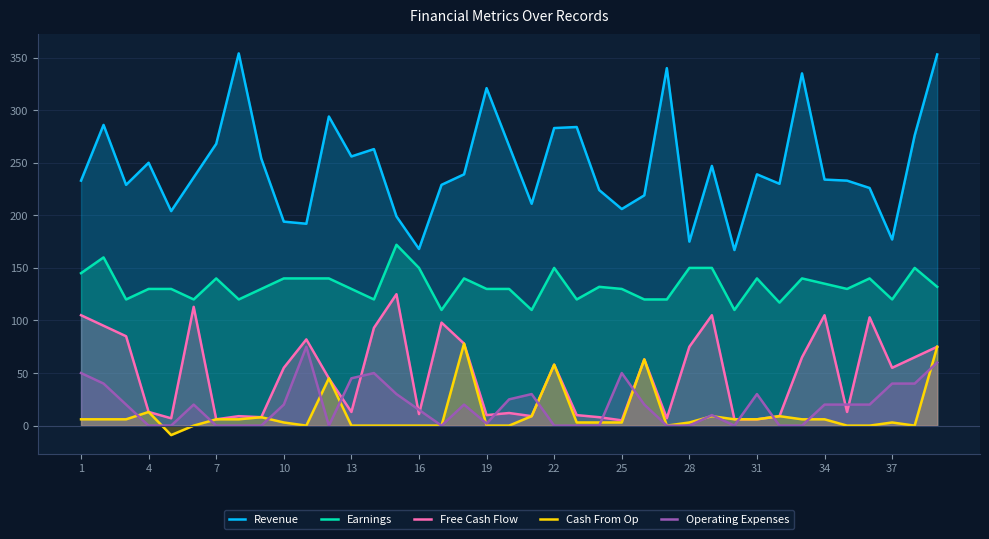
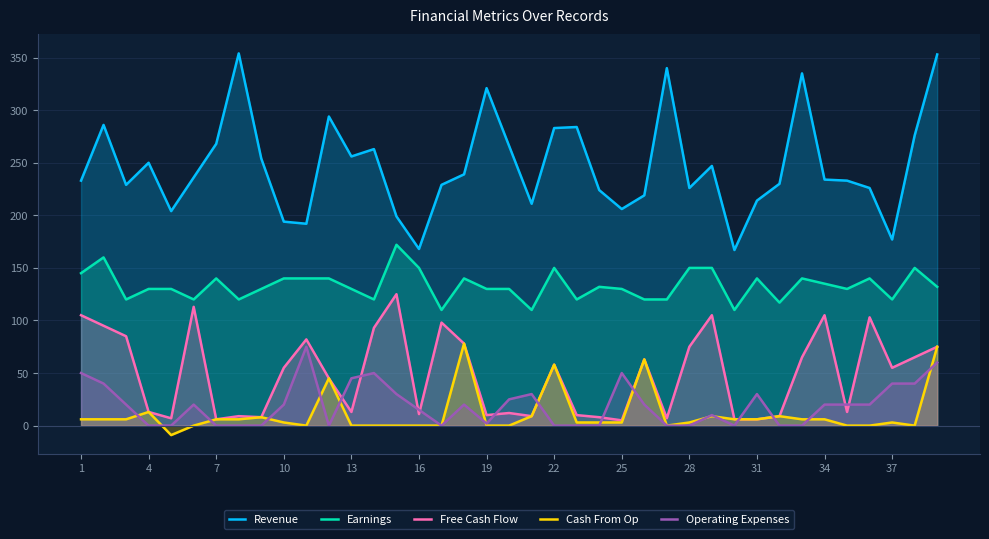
  {
    "Revenue": {
      "1": 233,
      "4": 250,
      "7": 268,
      "10": 194,
      "13": 256,
      "16": 168,
      "19": 321,
      "22": 283,
      "25": 206,
-     "28": 175,
-     "31": 239,
+     "28": 226,
+     "31": 214,
      "34": 234,
      "37": 177
    },
    "Earnings": {
      "1": 145,
      "4": 130,
      "7": 140,
      "10": 140,
      "13": 130,
      "16": 150,
      "19": 130,
      "22": 150,
      "25": 130,
      "28": 150,
      "31": 140,
      "34": 135,
      "37": 120
    },
    "Free Cash Flow": {
      "1": 105,
      "10": 55,
      "13": 13,
      "16": 11,
      "19": 10,
      "28": 75,
      "34": 105,
      "37": 55
    },
    "Operating Expenses": {
      "1": 50,
      "4": 0,
      "7": 0,
      "10": 20,
      "13": 45,
      "16": 15,
      "22": 0,
      "25": 50,
      "28": 0,
      "31": 30,
      "34": 20,
      "37": 40
    }
  }
